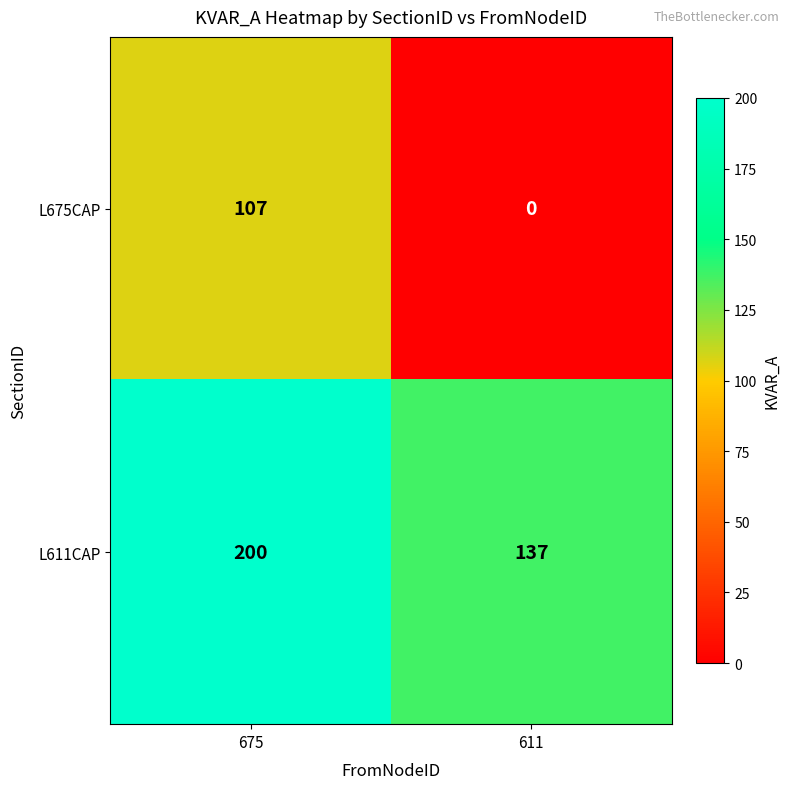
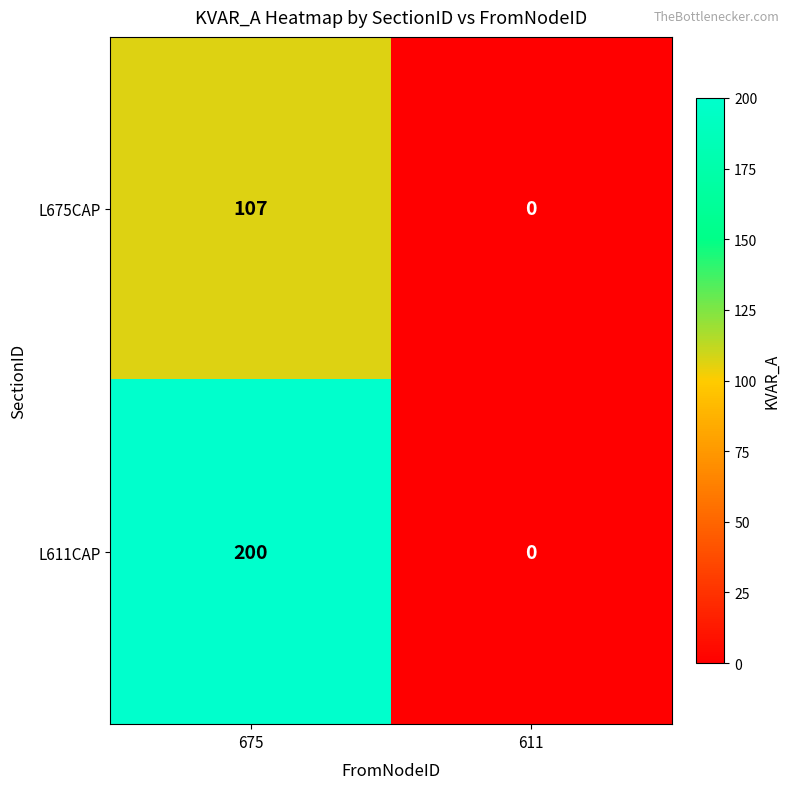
  {
    "L675CAP": {
      "675": 107,
      "611": 0
    },
    "L611CAP": {
      "675": 200,
-     "611": 137
+     "611": 0
    }
  }
